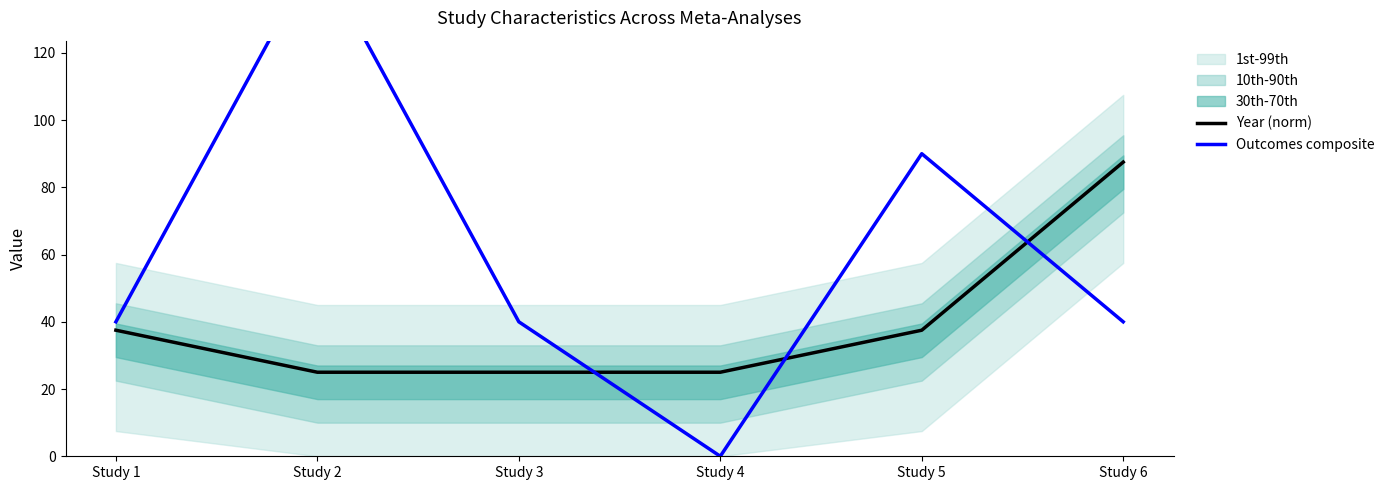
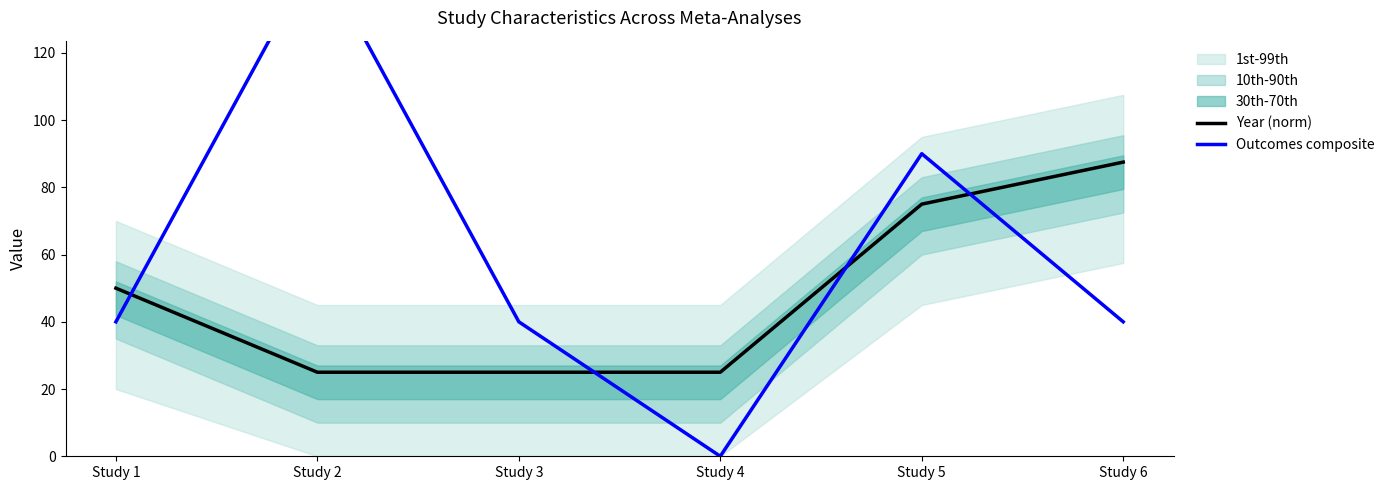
  {
    "Year (norm)": {
-     "Study 1": 38,
+     "Study 1": 50,
      "Study 2": 25,
      "Study 3": 25,
      "Study 4": 25,
-     "Study 5": 38,
+     "Study 5": 75,
      "Study 6": 88
    },
    "Outcomes composite": {
      "Study 3": 40,
      "Study 4": 0,
      "Study 5": 90,
      "Study 6": 40
    }
  }
